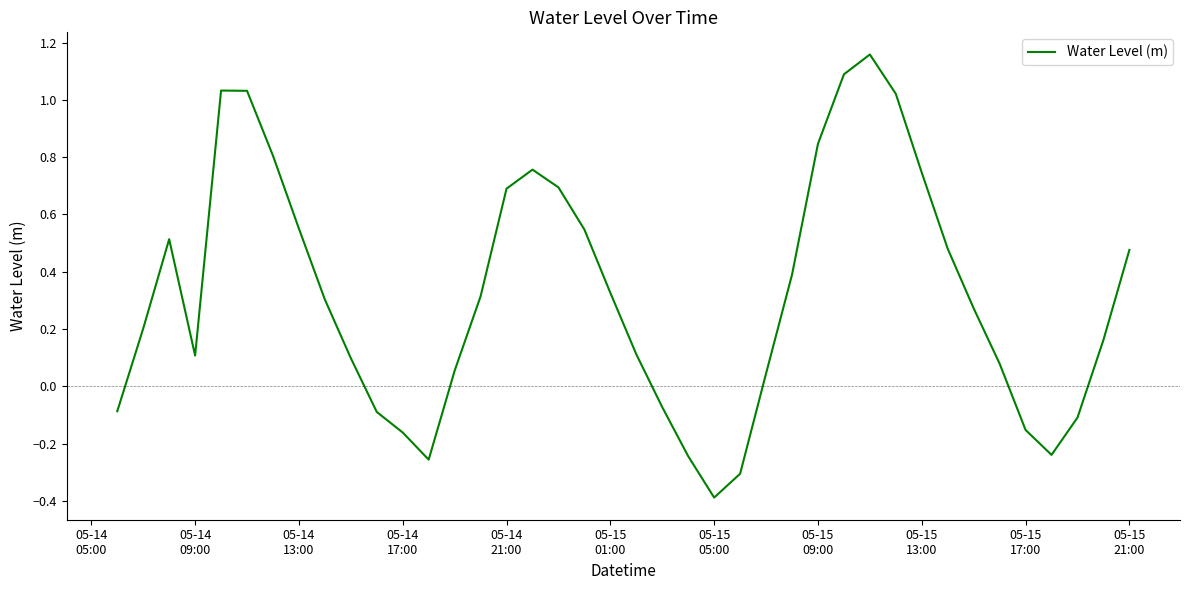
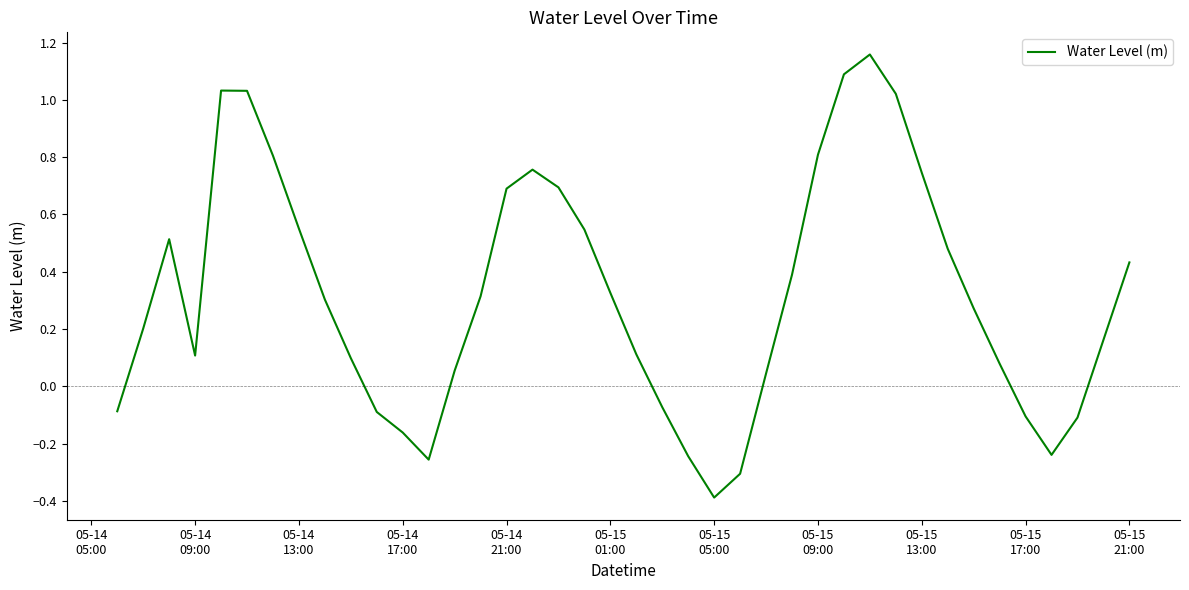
  {
    "05-14 09:00": 0.11,
    "05-14 13:00": 0.55,
    "05-14 17:00": -0.16,
    "05-14 21:00": 0.69,
    "05-15 01:00": 0.33,
    "05-15 05:00": -0.39,
-   "05-15 09:00": 0.85,
+   "05-15 09:00": 0.81,
    "05-15 13:00": 0.75,
-   "05-15 17:00": -0.15,
-   "05-15 21:00": 0.48
+   "05-15 17:00": -0.11,
+   "05-15 21:00": 0.43
  }
